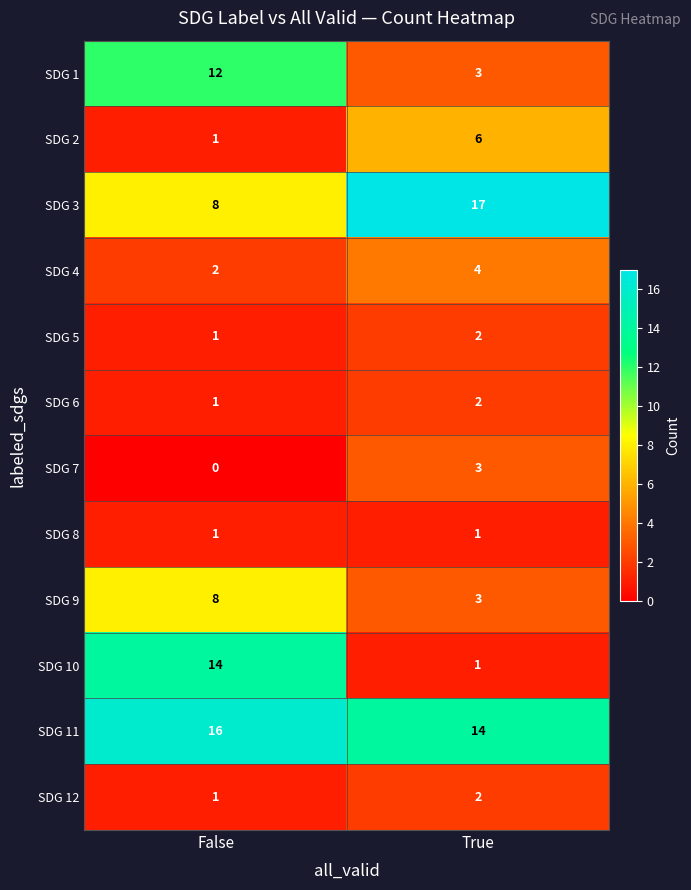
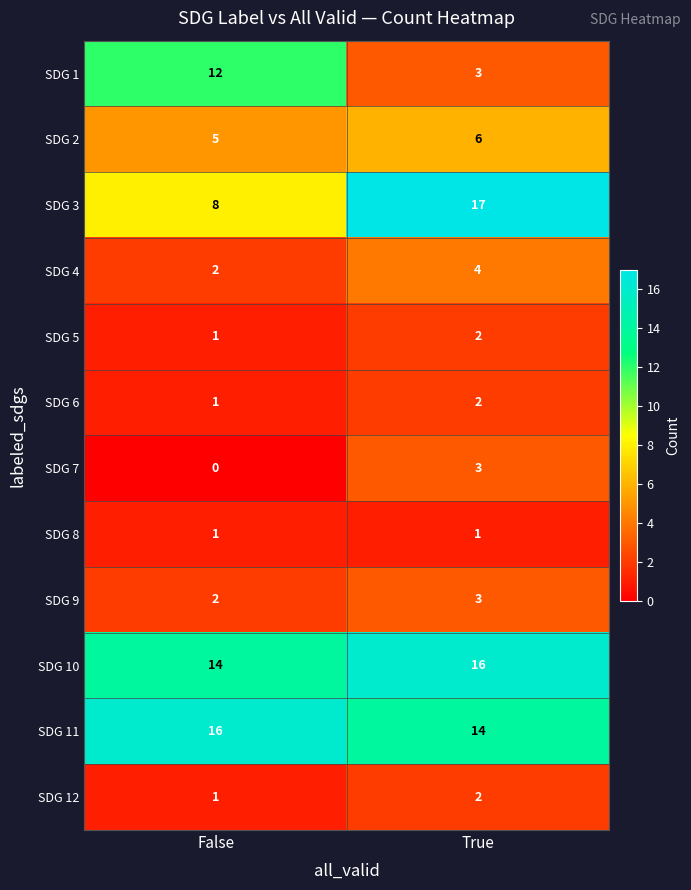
  {
    "SDG 1": {
      "False": 12,
      "True": 3
    },
    "SDG 2": {
-     "False": 1,
+     "False": 5,
      "True": 6
    },
    "SDG 3": {
      "False": 8,
      "True": 17
    },
    "SDG 4": {
      "False": 2,
      "True": 4
    },
    "SDG 5": {
      "False": 1,
      "True": 2
    },
    "SDG 6": {
      "False": 1,
      "True": 2
    },
    "SDG 7": {
      "False": 0,
      "True": 3
    },
    "SDG 8": {
      "False": 1,
      "True": 1
    },
    "SDG 9": {
-     "False": 8,
+     "False": 2,
      "True": 3
    },
    "SDG 10": {
      "False": 14,
-     "True": 1
+     "True": 16
    },
    "SDG 11": {
      "False": 16,
      "True": 14
    },
    "SDG 12": {
      "False": 1,
      "True": 2
    }
  }
